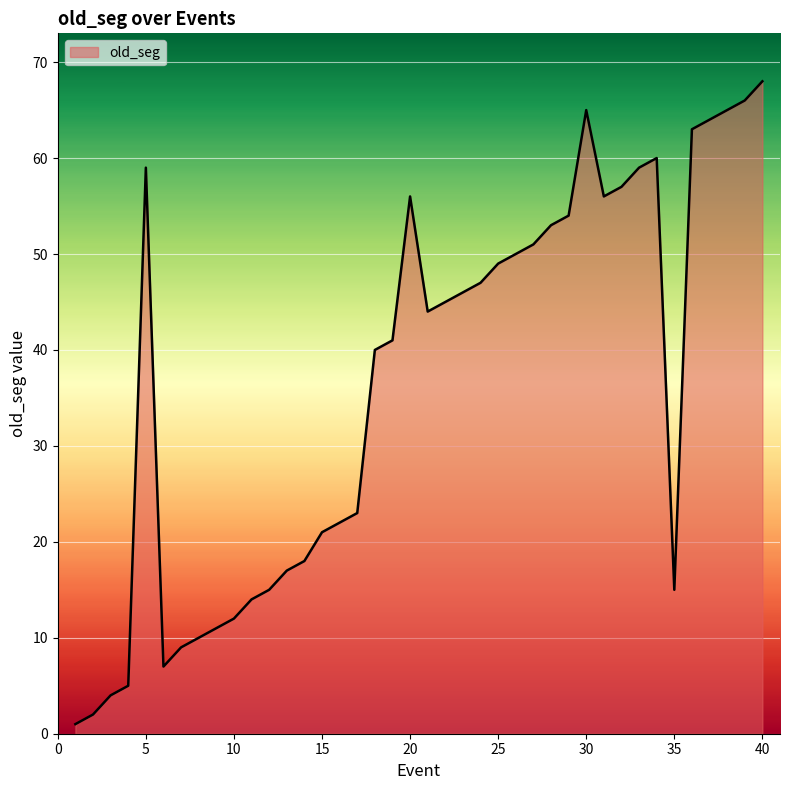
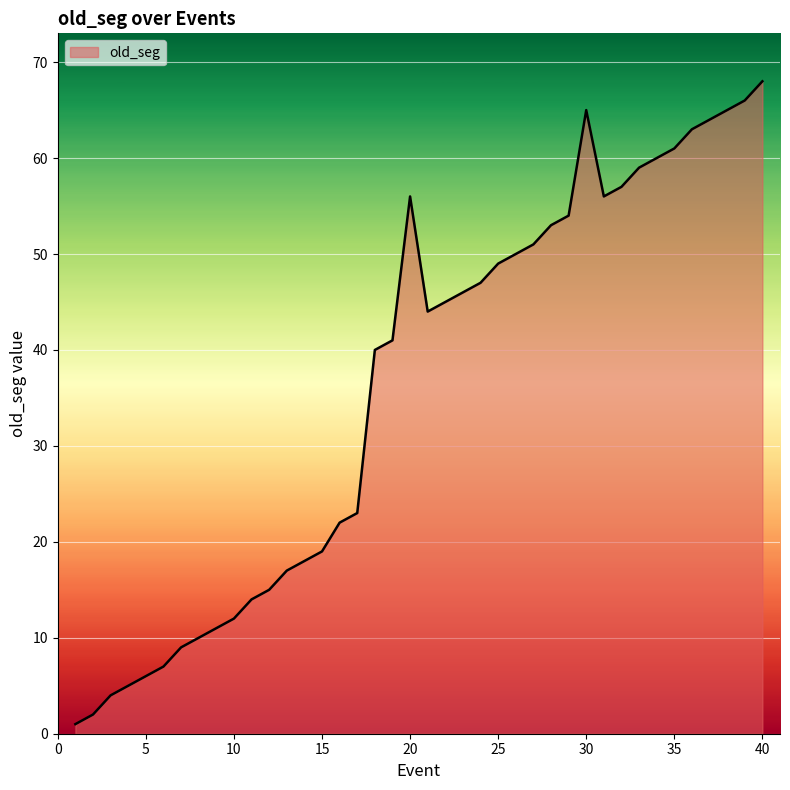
  {
-   "5": 59,
+   "5": 6,
    "10": 12,
-   "15": 21,
+   "15": 19,
    "20": 56,
    "25": 49,
    "30": 65,
-   "35": 15,
+   "35": 61,
    "40": 68
  }
